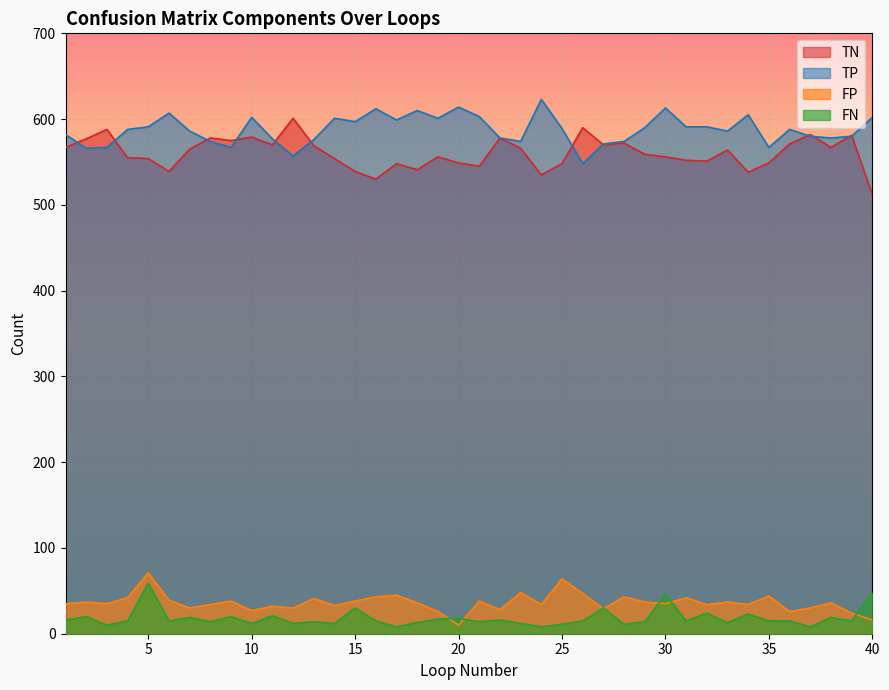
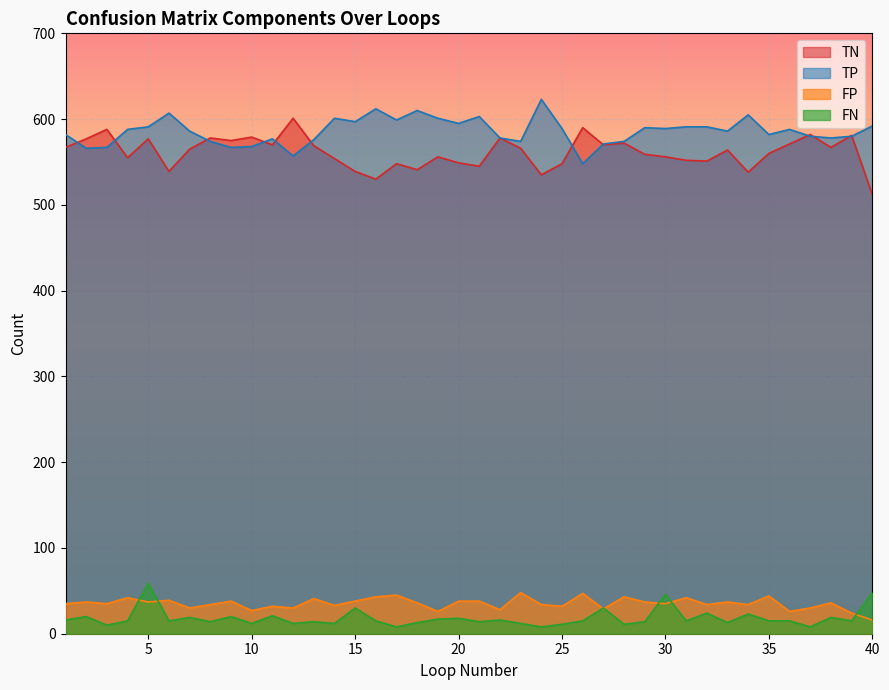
  {
    "TN": {
-     "5": 550,
+     "5": 580,
      "10": 580,
      "15": 540,
      "20": 550,
      "25": 550,
      "30": 560,
-     "35": 550,
+     "35": 560,
      "40": 510
    },
    "TP": {
      "5": 590,
-     "10": 600,
+     "10": 570,
      "15": 600,
-     "20": 610,
+     "20": 600,
      "25": 590,
-     "30": 610,
-     "35": 570,
-     "40": 600
+     "30": 590,
+     "35": 580,
+     "40": 590
    },
    "FP": {
-     "5": 70,
+     "5": 40,
      "10": 30,
      "15": 40,
-     "20": 10,
-     "25": 60,
+     "20": 40,
+     "25": 30,
      "30": 40,
      "35": 40,
      "40": 20
    },
    "FN": {
      "5": 60,
      "10": 10,
      "15": 30,
      "20": 20,
      "25": 10,
      "30": 50,
      "35": 20,
      "40": 50
    }
  }
